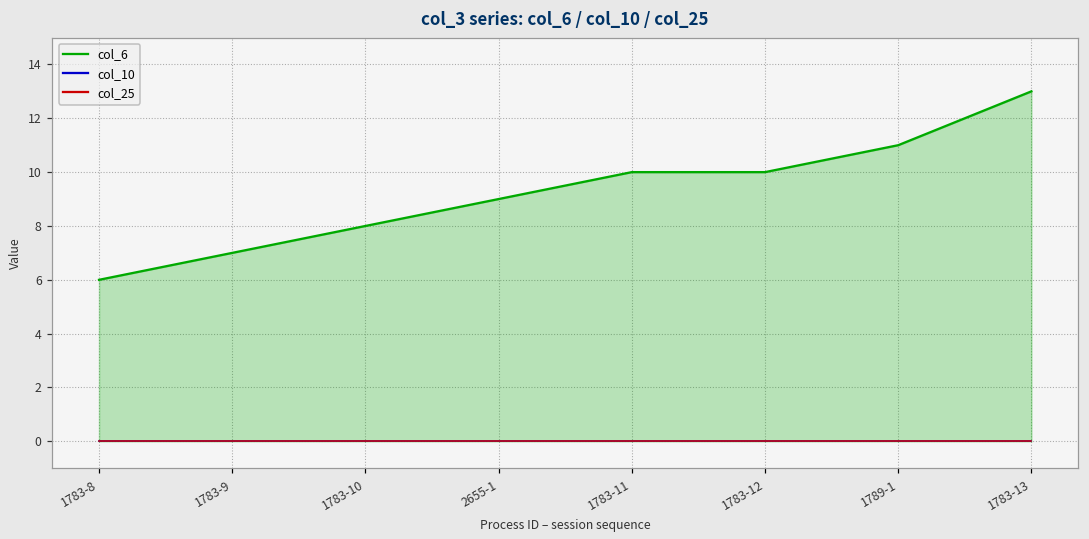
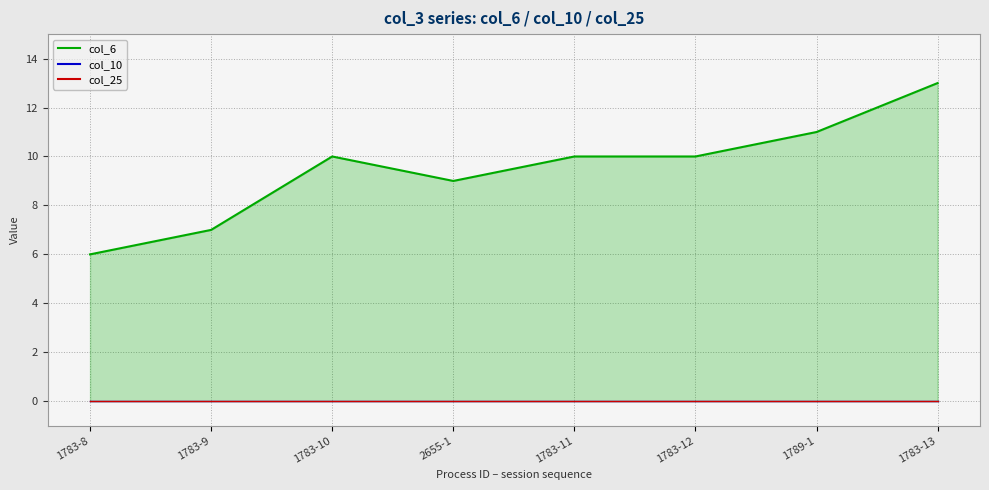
  {
    "col_6": {
      "1783-8": 6,
      "1783-9": 7,
-     "1783-10": 8,
+     "1783-10": 10,
      "2655-1": 9,
      "1783-11": 10,
      "1783-12": 10,
      "1789-1": 11,
      "1783-13": 13
    },
    "col_25": {
      "1783-8": 0,
      "1783-9": 0,
      "1783-10": 0,
      "2655-1": 0,
      "1783-11": 0,
      "1783-12": 0,
      "1789-1": 0,
      "1783-13": 0
    }
  }
